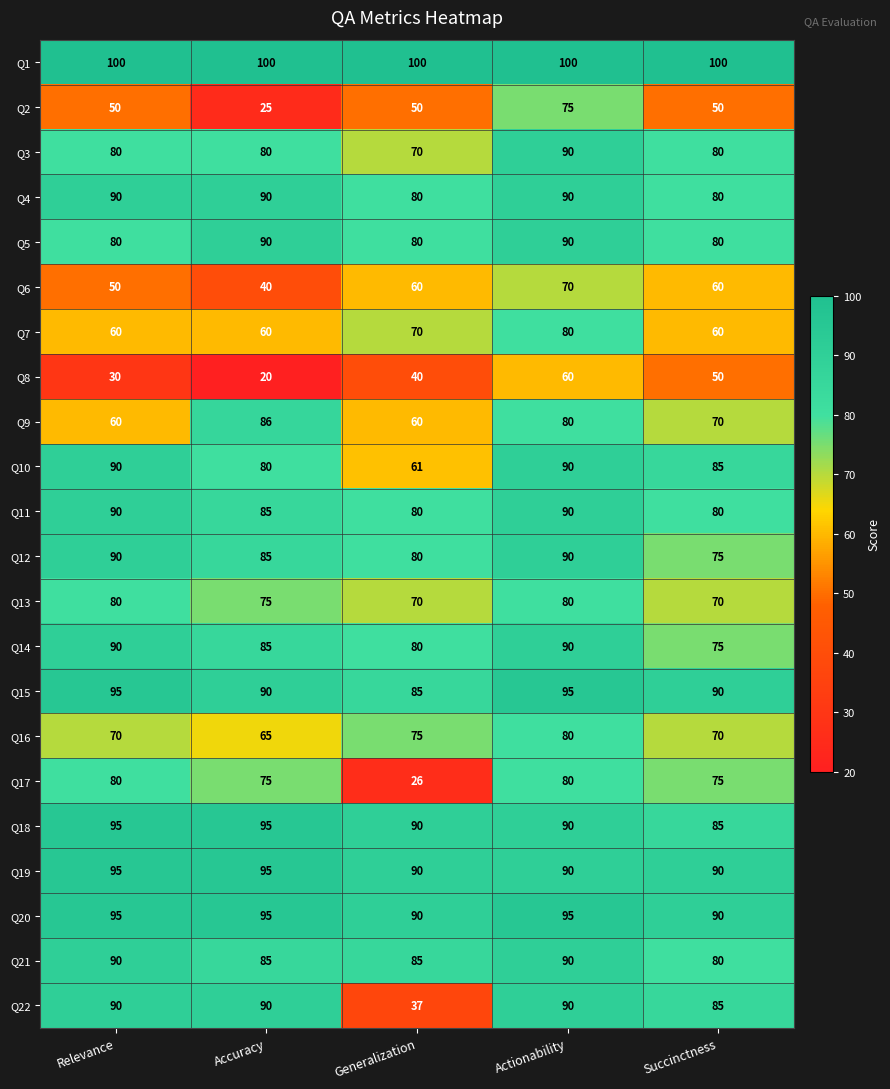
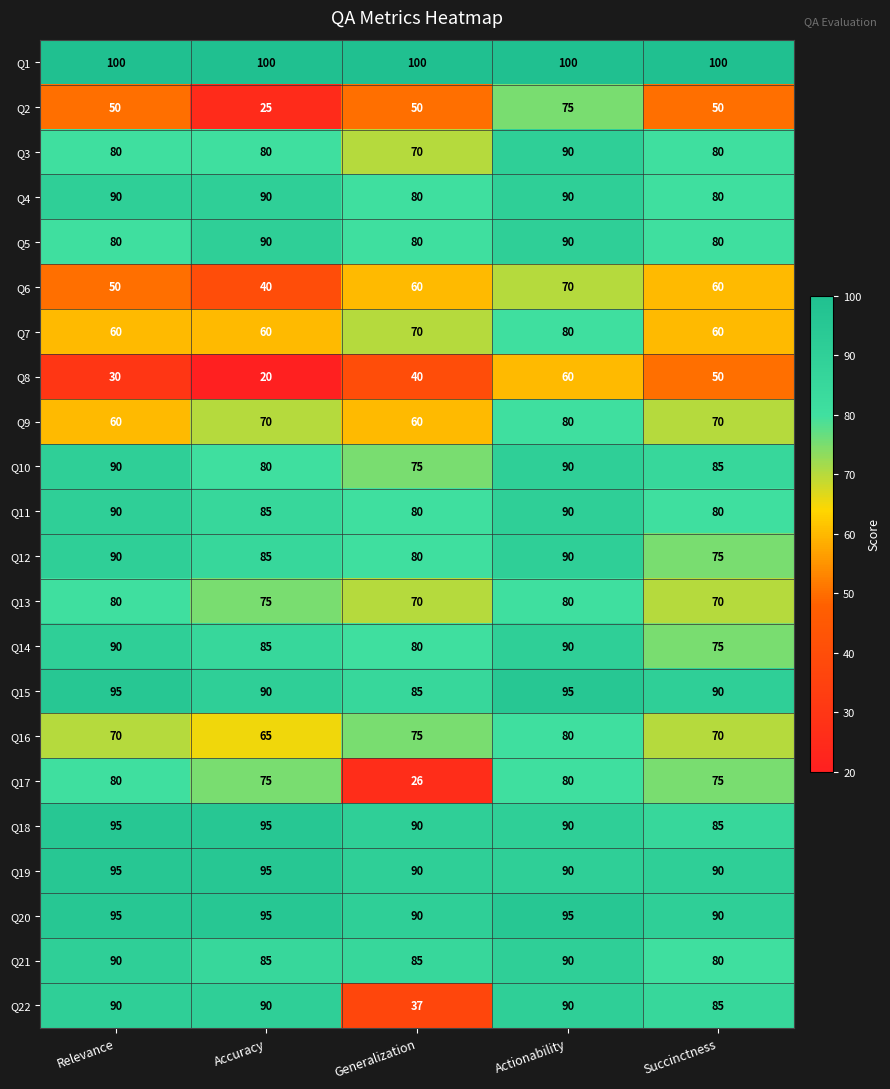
  {
    "Q1": {
      "Relevance": 100,
      "Accuracy": 100,
      "Generalization": 100,
      "Actionability": 100,
      "Succinctness": 100
    },
    "Q2": {
      "Relevance": 50,
      "Accuracy": 25,
      "Generalization": 50,
      "Actionability": 75,
      "Succinctness": 50
    },
    "Q3": {
      "Relevance": 80,
      "Accuracy": 80,
      "Generalization": 70,
      "Actionability": 90,
      "Succinctness": 80
    },
    "Q4": {
      "Relevance": 90,
      "Accuracy": 90,
      "Generalization": 80,
      "Actionability": 90,
      "Succinctness": 80
    },
    "Q5": {
      "Relevance": 80,
      "Accuracy": 90,
      "Generalization": 80,
      "Actionability": 90,
      "Succinctness": 80
    },
    "Q6": {
      "Relevance": 50,
      "Accuracy": 40,
      "Generalization": 60,
      "Actionability": 70,
      "Succinctness": 60
    },
    "Q7": {
      "Relevance": 60,
      "Accuracy": 60,
      "Generalization": 70,
      "Actionability": 80,
      "Succinctness": 60
    },
    "Q8": {
      "Relevance": 30,
      "Accuracy": 20,
      "Generalization": 40,
      "Actionability": 60,
      "Succinctness": 50
    },
    "Q9": {
      "Relevance": 60,
-     "Accuracy": 86,
+     "Accuracy": 70,
      "Generalization": 60,
      "Actionability": 80,
      "Succinctness": 70
    },
    "Q10": {
      "Relevance": 90,
      "Accuracy": 80,
-     "Generalization": 61,
+     "Generalization": 75,
      "Actionability": 90,
      "Succinctness": 85
    },
    "Q11": {
      "Relevance": 90,
      "Accuracy": 85,
      "Generalization": 80,
      "Actionability": 90,
      "Succinctness": 80
    },
    "Q12": {
      "Relevance": 90,
      "Accuracy": 85,
      "Generalization": 80,
      "Actionability": 90,
      "Succinctness": 75
    },
    "Q13": {
      "Relevance": 80,
      "Accuracy": 75,
      "Generalization": 70,
      "Actionability": 80,
      "Succinctness": 70
    },
    "Q14": {
      "Relevance": 90,
      "Accuracy": 85,
      "Generalization": 80,
      "Actionability": 90,
      "Succinctness": 75
    },
    "Q15": {
      "Relevance": 95,
      "Accuracy": 90,
      "Generalization": 85,
      "Actionability": 95,
      "Succinctness": 90
    },
    "Q16": {
      "Relevance": 70,
      "Accuracy": 65,
      "Generalization": 75,
      "Actionability": 80,
      "Succinctness": 70
    },
    "Q17": {
      "Relevance": 80,
      "Accuracy": 75,
      "Generalization": 26,
      "Actionability": 80,
      "Succinctness": 75
    },
    "Q18": {
      "Relevance": 95,
      "Accuracy": 95,
      "Generalization": 90,
      "Actionability": 90,
      "Succinctness": 85
    },
    "Q19": {
      "Relevance": 95,
      "Accuracy": 95,
      "Generalization": 90,
      "Actionability": 90,
      "Succinctness": 90
    },
    "Q20": {
      "Relevance": 95,
      "Accuracy": 95,
      "Generalization": 90,
      "Actionability": 95,
      "Succinctness": 90
    },
    "Q21": {
      "Relevance": 90,
      "Accuracy": 85,
      "Generalization": 85,
      "Actionability": 90,
      "Succinctness": 80
    },
    "Q22": {
      "Relevance": 90,
      "Accuracy": 90,
      "Generalization": 37,
      "Actionability": 90,
      "Succinctness": 85
    }
  }
